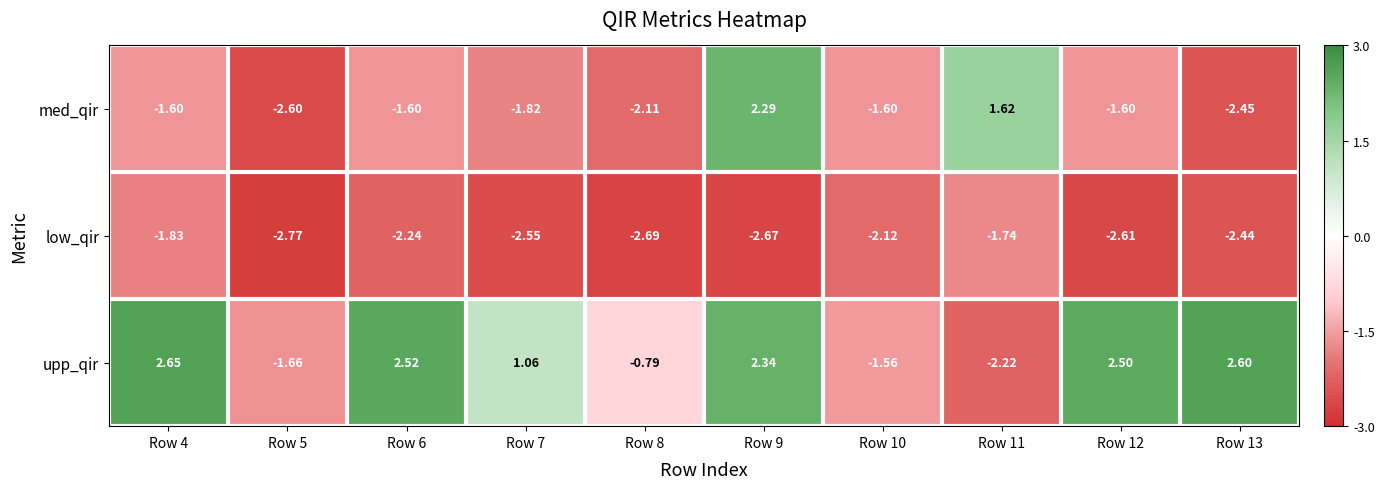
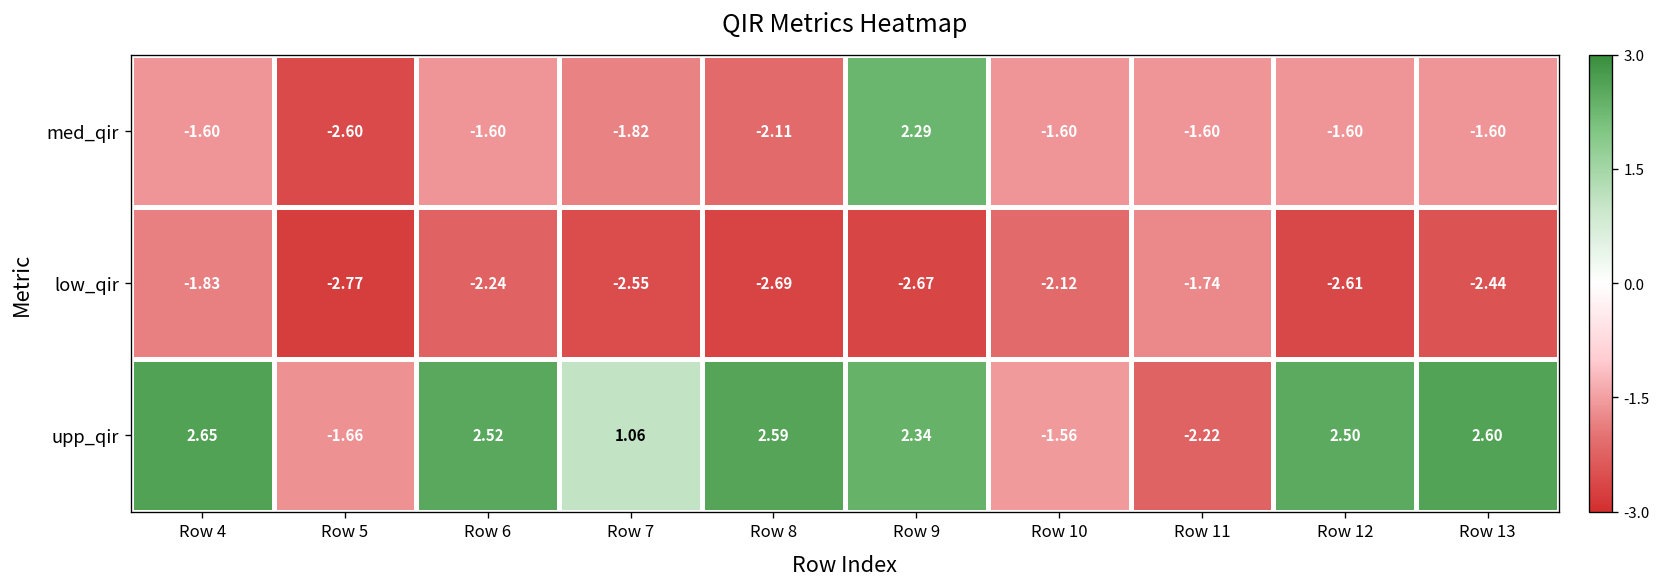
  {
    "med_qir": {
      "Row 4": -1.60,
      "Row 5": -2.60,
      "Row 6": -1.60,
      "Row 7": -1.82,
      "Row 8": -2.11,
      "Row 9": 2.29,
      "Row 10": -1.60,
-     "Row 11": 1.62,
+     "Row 11": -1.60,
      "Row 12": -1.60,
-     "Row 13": -2.45
+     "Row 13": -1.60
    },
    "low_qir": {
      "Row 4": -1.83,
      "Row 5": -2.77,
      "Row 6": -2.24,
      "Row 7": -2.55,
      "Row 8": -2.69,
      "Row 9": -2.67,
      "Row 10": -2.12,
      "Row 11": -1.74,
      "Row 12": -2.61,
      "Row 13": -2.44
    },
    "upp_qir": {
      "Row 4": 2.65,
      "Row 5": -1.66,
      "Row 6": 2.52,
      "Row 7": 1.06,
-     "Row 8": -0.79,
+     "Row 8": 2.59,
      "Row 9": 2.34,
      "Row 10": -1.56,
      "Row 11": -2.22,
      "Row 12": 2.50,
      "Row 13": 2.60
    }
  }
